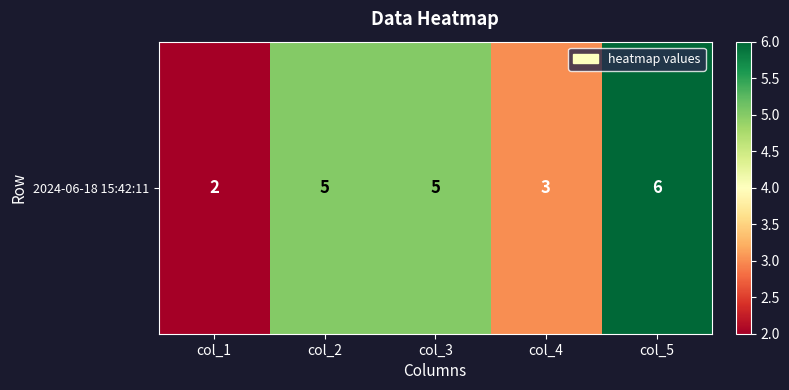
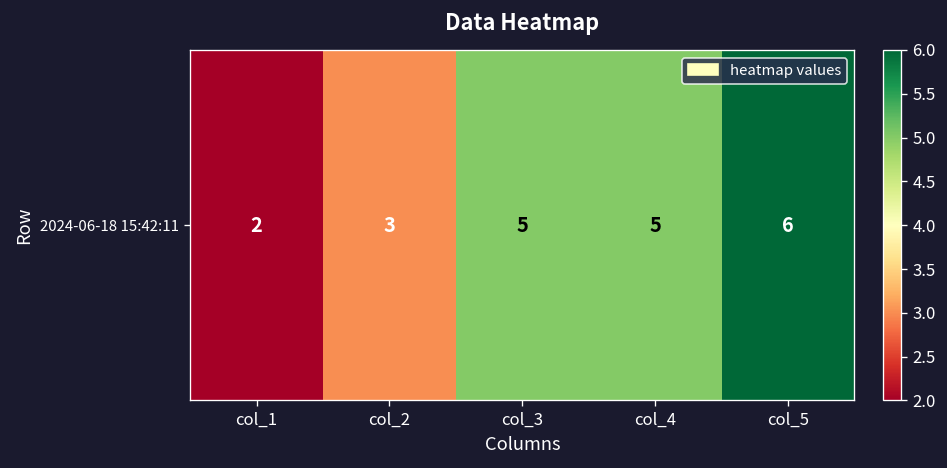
  {
    "2024-06-18 15:42:11": {
      "col_1": 2,
-     "col_2": 5,
+     "col_2": 3,
      "col_3": 5,
-     "col_4": 3,
+     "col_4": 5,
      "col_5": 6
    }
  }
